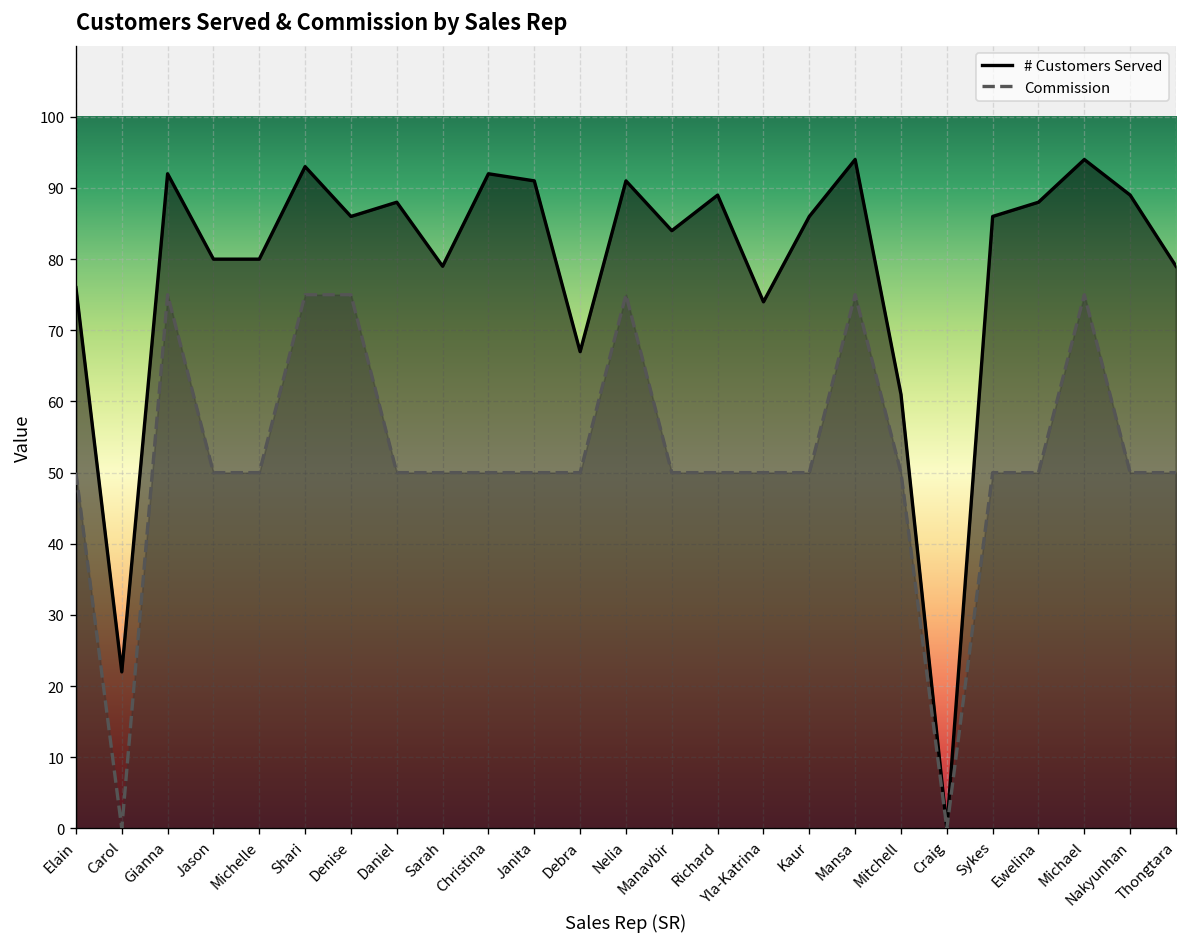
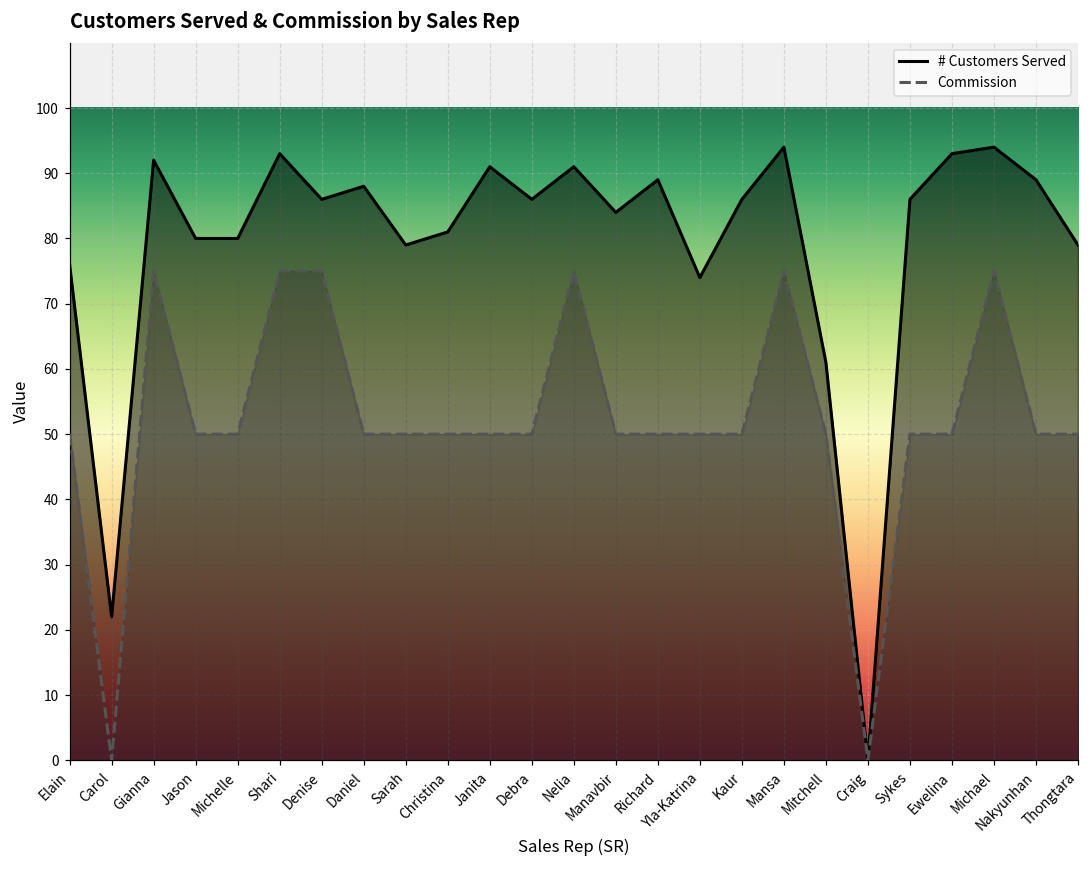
  {
    "# Customers Served": {
      "Elain": 76,
      "Carol": 22,
      "Gianna": 92,
      "Jason": 80,
      "Michelle": 80,
      "Shari": 93,
      "Denise": 86,
      "Daniel": 88,
      "Sarah": 79,
-     "Christina": 92,
+     "Christina": 81,
      "Janita": 91,
-     "Debra": 67,
+     "Debra": 86,
      "Nelia": 91,
      "Manavbir": 84,
      "Richard": 89,
      "Yla-Katrina": 74,
      "Kaur": 86,
      "Mansa": 94,
      "Mitchell": 61,
      "Sykes": 86,
-     "Ewelina": 88,
+     "Ewelina": 93,
      "Michael": 94,
      "Nakyunhan": 89,
      "Thongtara": 79
    }
  }
